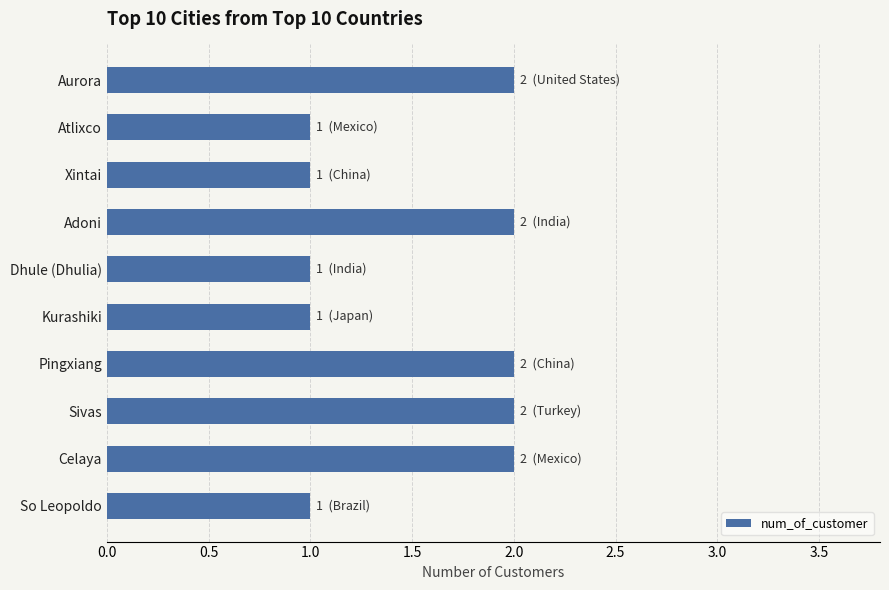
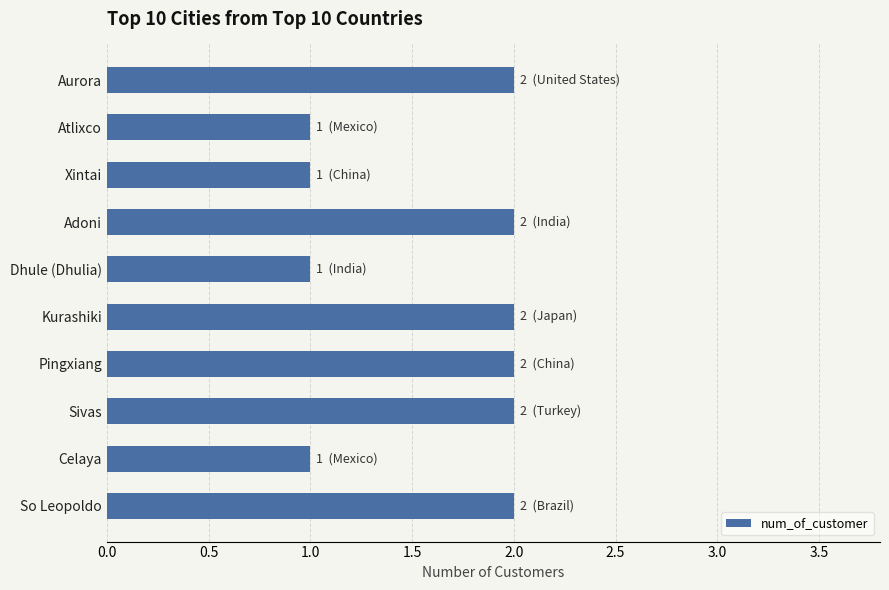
  {
    "Aurora": 2,
    "Atlixco": 1,
    "Xintai": 1,
    "Adoni": 2,
    "Dhule (Dhulia)": 1,
-   "Kurashiki": 1,
+   "Kurashiki": 2,
    "Pingxiang": 2,
    "Sivas": 2,
-   "Celaya": 2,
-   "So Leopoldo": 1
+   "Celaya": 1,
+   "So Leopoldo": 2
  }
